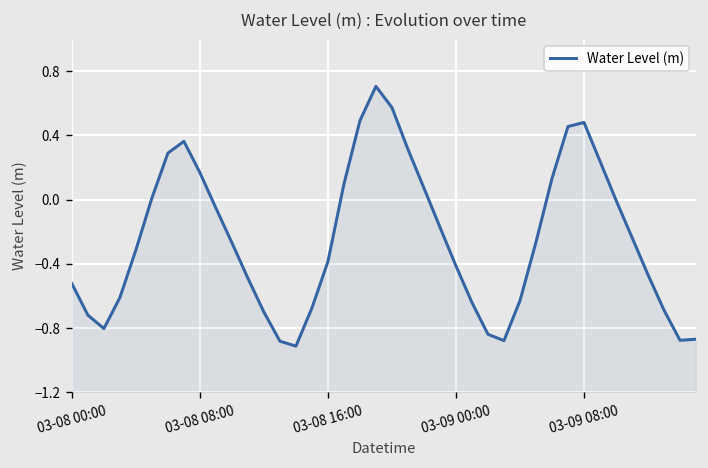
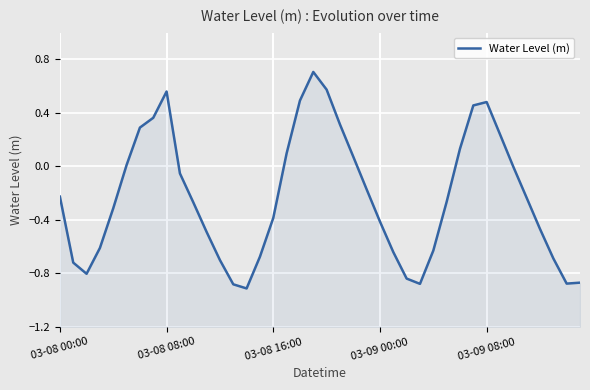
  {
-   "03-08 00:00": -0.52,
-   "03-08 08:00": 0.17,
+   "03-08 00:00": -0.23,
+   "03-08 08:00": 0.56,
    "03-08 16:00": -0.39,
    "03-09 00:00": -0.41,
    "03-09 08:00": 0.48
  }
